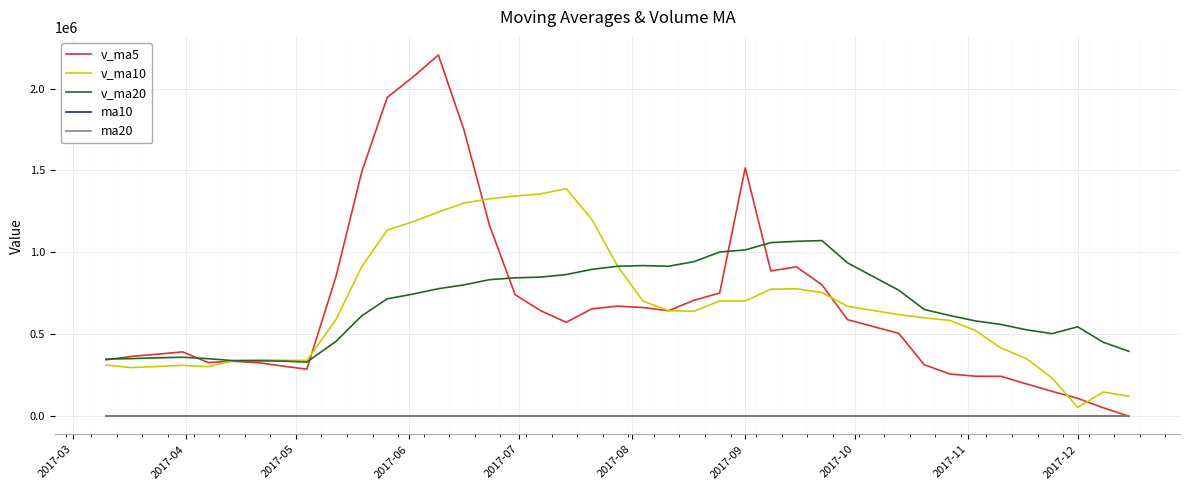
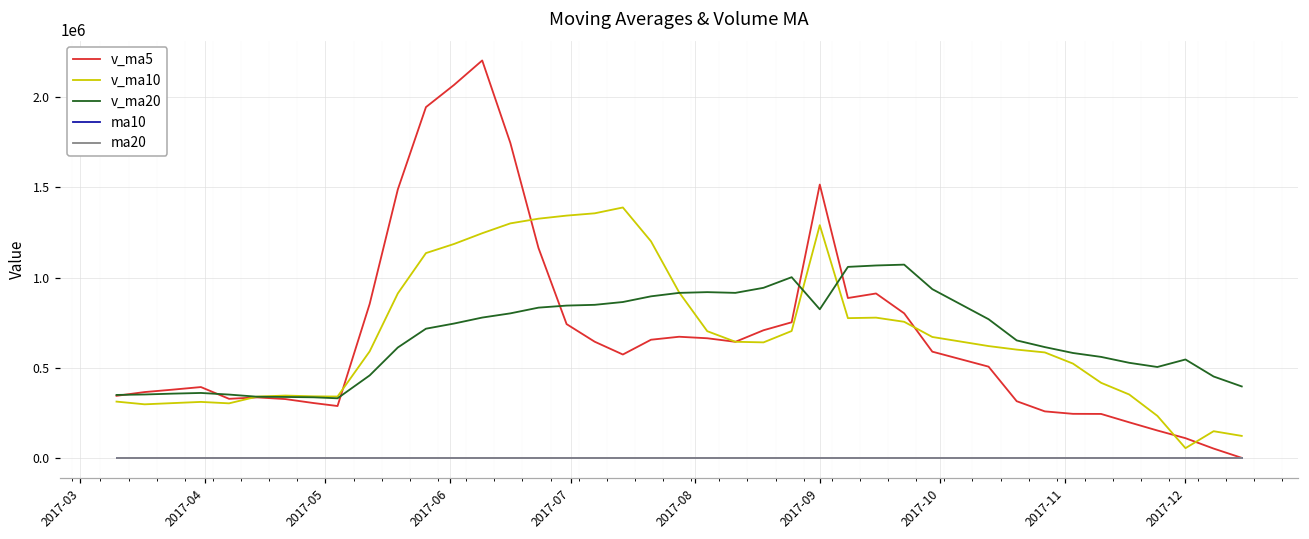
  {
    "v_ma5": {
      "2017-09": 1520000,
      "2017-12": 110000
    },
    "v_ma10": {
-     "2017-09": 700000,
+     "2017-09": 1290000,
      "2017-12": 50000
    },
    "v_ma20": {
-     "2017-09": 1020000,
+     "2017-09": 820000,
      "2017-12": 550000
    },
    "ma20": {
      "2017-09": 0,
      "2017-12": 0
    }
  }
